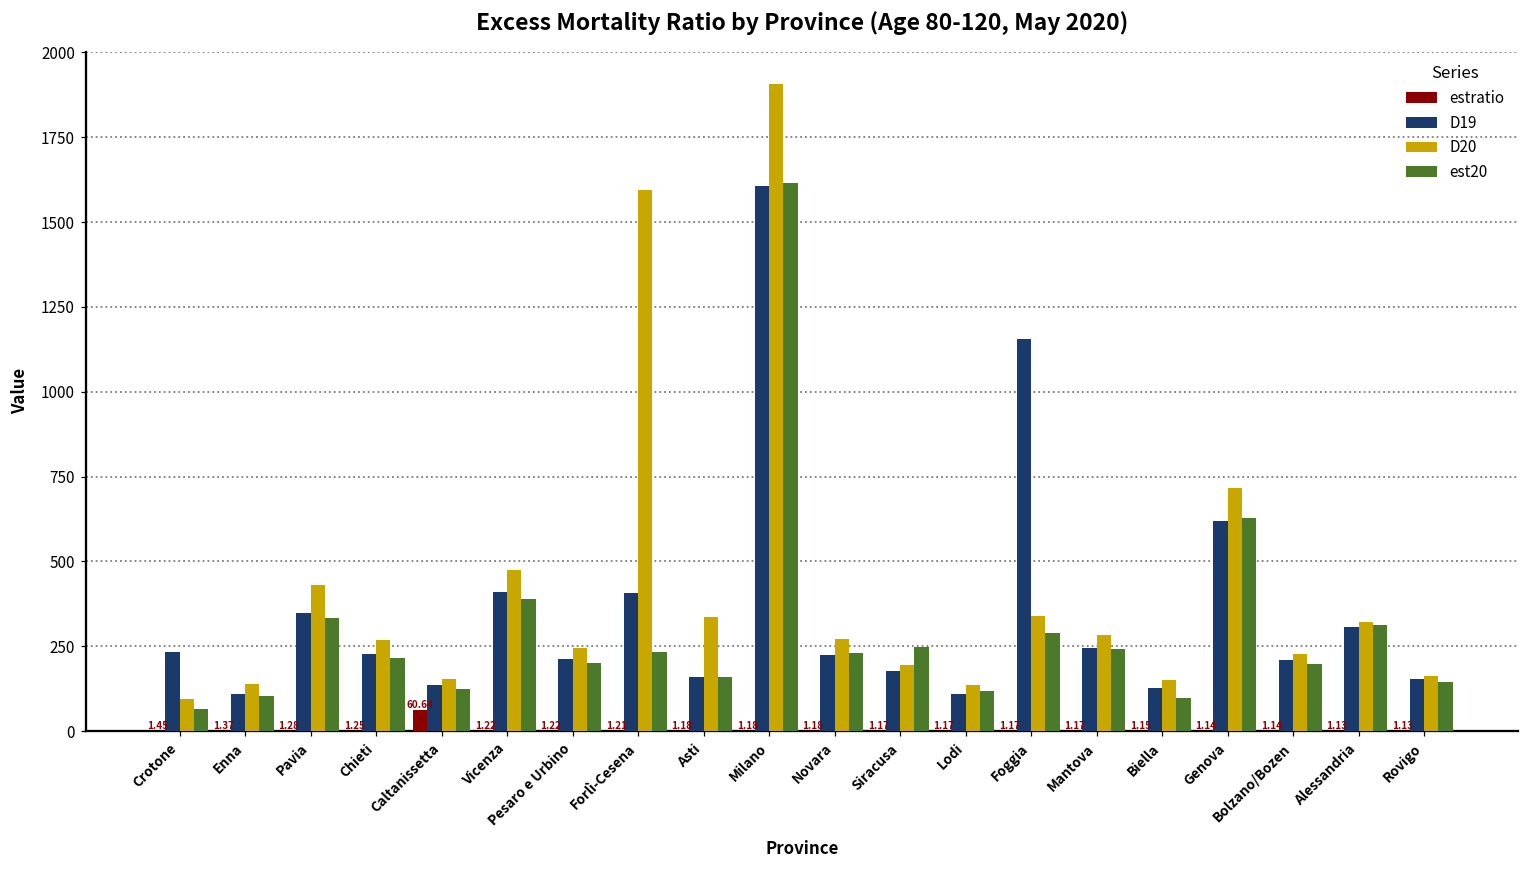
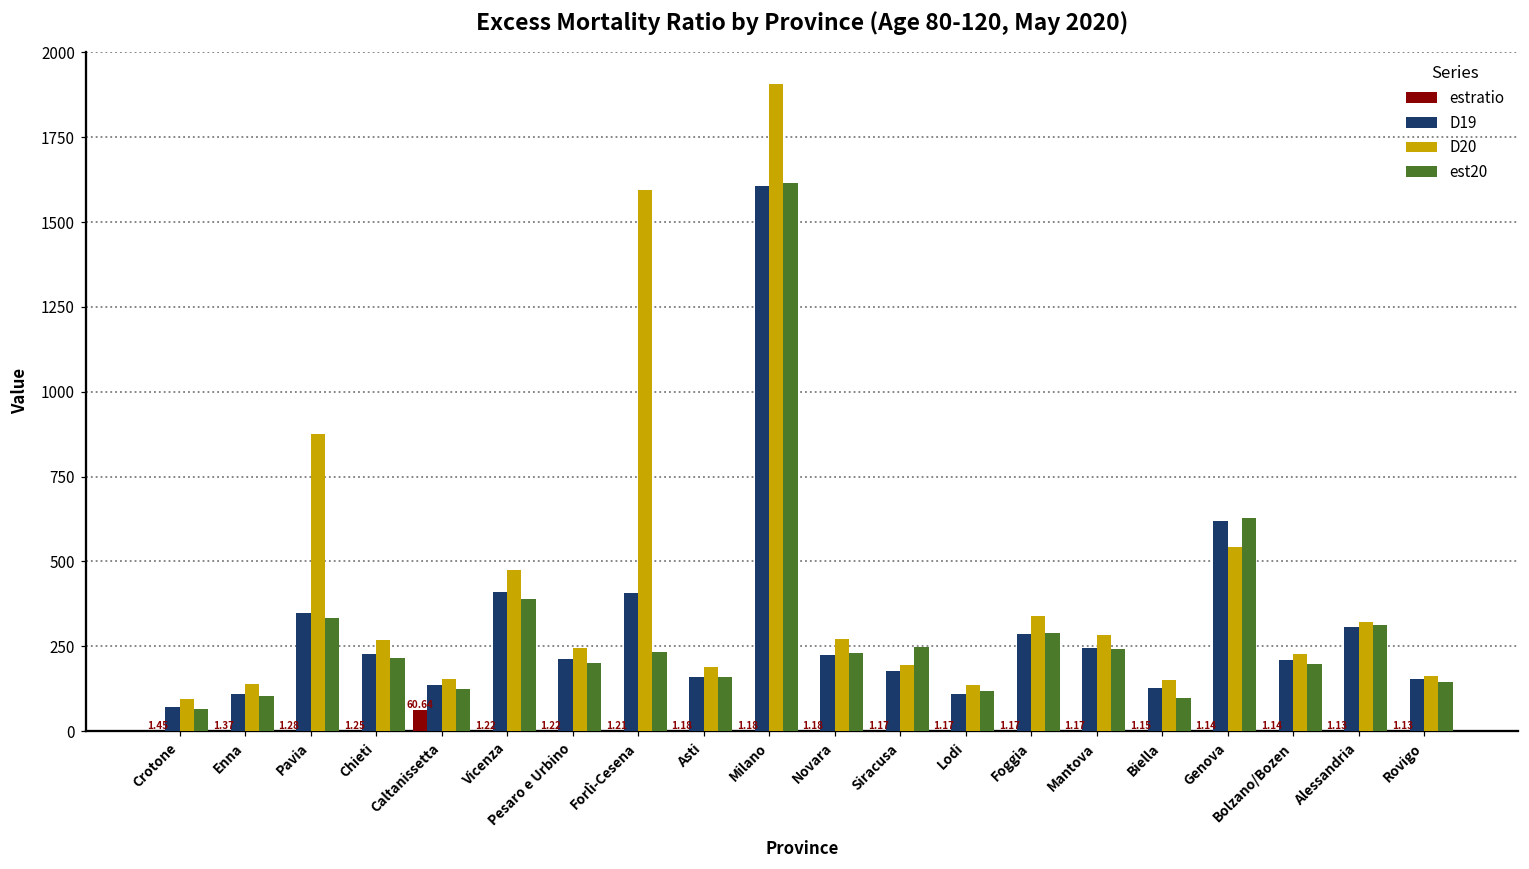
  {
    "estratio": {
      "Crotone": 1.45,
      "Enna": 1.37,
      "Pavia": 1.28,
      "Chieti": 1.25,
      "Caltanissetta": 60.64,
      "Vicenza": 1.22,
      "Pesaro e Urbino": 1.22,
      "Forlì-Cesena": 1.21,
      "Asti": 1.18,
      "Milano": 1.18,
      "Novara": 1.18,
      "Siracusa": 1.17,
      "Lodi": 1.17,
      "Foggia": 1.17,
      "Mantova": 1.17,
      "Biella": 1.15,
      "Genova": 1.14,
      "Bolzano/Bozen": 1.14,
      "Alessandria": 1.13,
      "Rovigo": 1.13
    },
    "D19": {
-     "Crotone": 230,
+     "Crotone": 70,
      "Enna": 110,
      "Pavia": 350,
      "Chieti": 230,
      "Caltanissetta": 140,
      "Vicenza": 410,
      "Pesaro e Urbino": 210,
      "Forlì-Cesena": 410,
      "Asti": 160,
      "Milano": 1610,
      "Novara": 220,
      "Siracusa": 180,
      "Lodi": 110,
-     "Foggia": 1160,
+     "Foggia": 290,
      "Mantova": 240,
      "Biella": 130,
      "Genova": 620,
      "Bolzano/Bozen": 210,
      "Alessandria": 310,
      "Rovigo": 150
    },
    "D20": {
      "Crotone": 90,
      "Enna": 140,
-     "Pavia": 430,
+     "Pavia": 880,
      "Chieti": 270,
      "Caltanissetta": 150,
      "Vicenza": 480,
      "Pesaro e Urbino": 250,
      "Forlì-Cesena": 1600,
-     "Asti": 340,
+     "Asti": 190,
      "Milano": 1910,
      "Novara": 270,
      "Siracusa": 200,
      "Lodi": 140,
      "Foggia": 340,
      "Mantova": 280,
      "Biella": 150,
-     "Genova": 720,
+     "Genova": 540,
      "Bolzano/Bozen": 230,
      "Alessandria": 320,
      "Rovigo": 160
    },
    "est20": {
      "Crotone": 60,
      "Enna": 100,
      "Pavia": 330,
      "Chieti": 210,
      "Caltanissetta": 120,
      "Vicenza": 390,
      "Pesaro e Urbino": 200,
      "Forlì-Cesena": 230,
      "Asti": 160,
      "Milano": 1620,
      "Novara": 230,
      "Siracusa": 250,
      "Lodi": 120,
      "Foggia": 290,
      "Mantova": 240,
      "Biella": 100,
      "Genova": 630,
      "Bolzano/Bozen": 200,
      "Alessandria": 310,
      "Rovigo": 140
    }
  }
